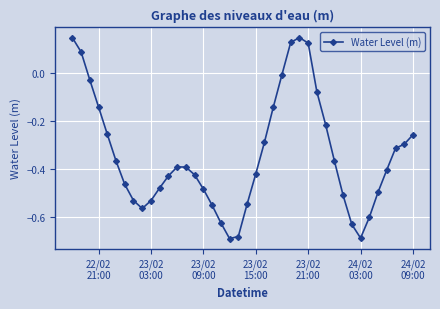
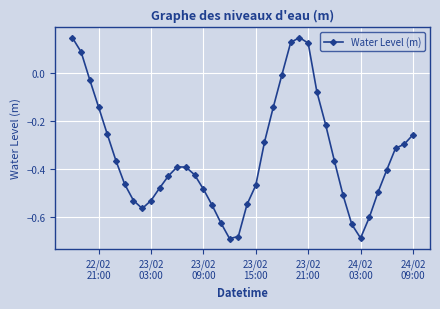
  {
    "22/02 21:00": -0.14,
    "23/02 03:00": -0.53,
    "23/02 09:00": -0.48,
-   "23/02 15:00": -0.42,
+   "23/02 15:00": -0.47,
    "23/02 21:00": 0.12,
    "24/02 03:00": -0.69,
    "24/02 09:00": -0.26
  }
